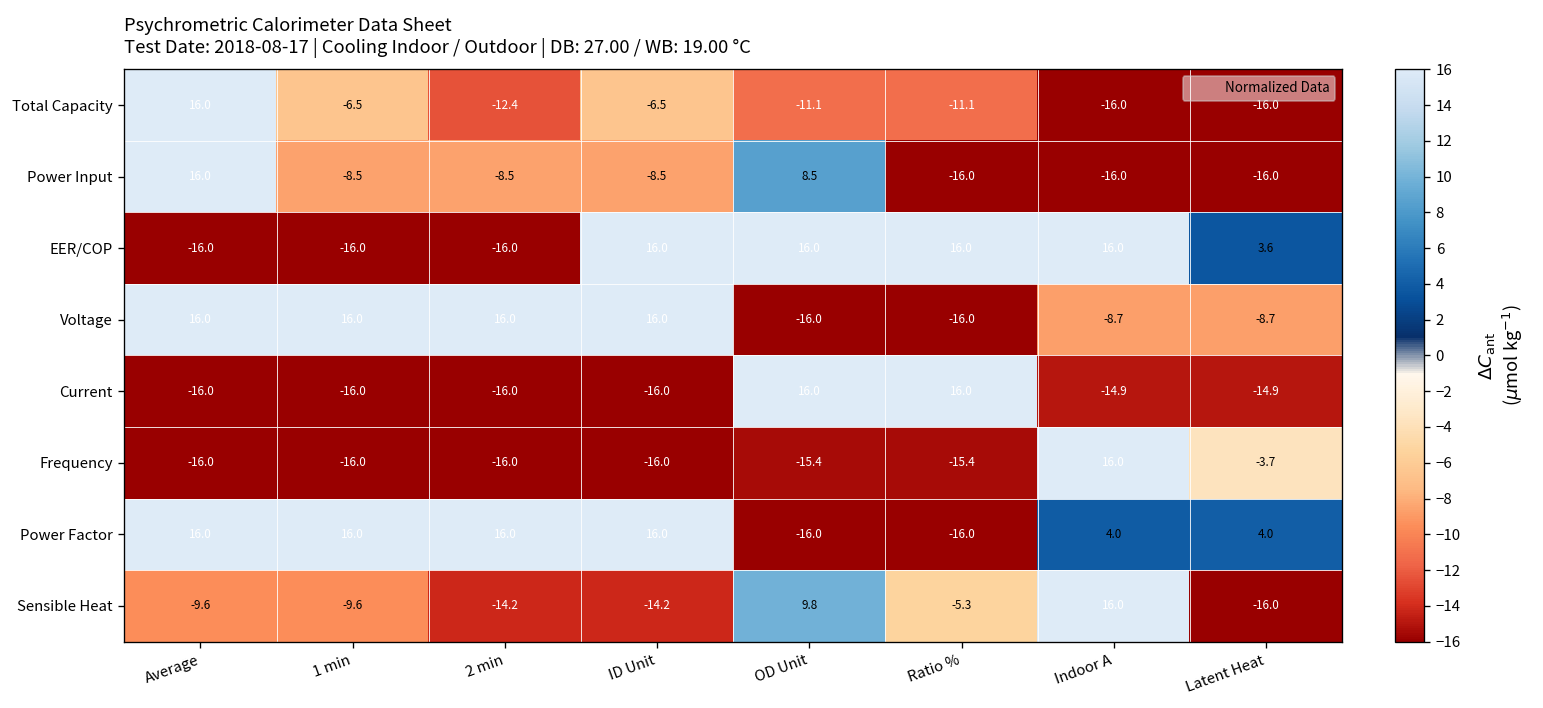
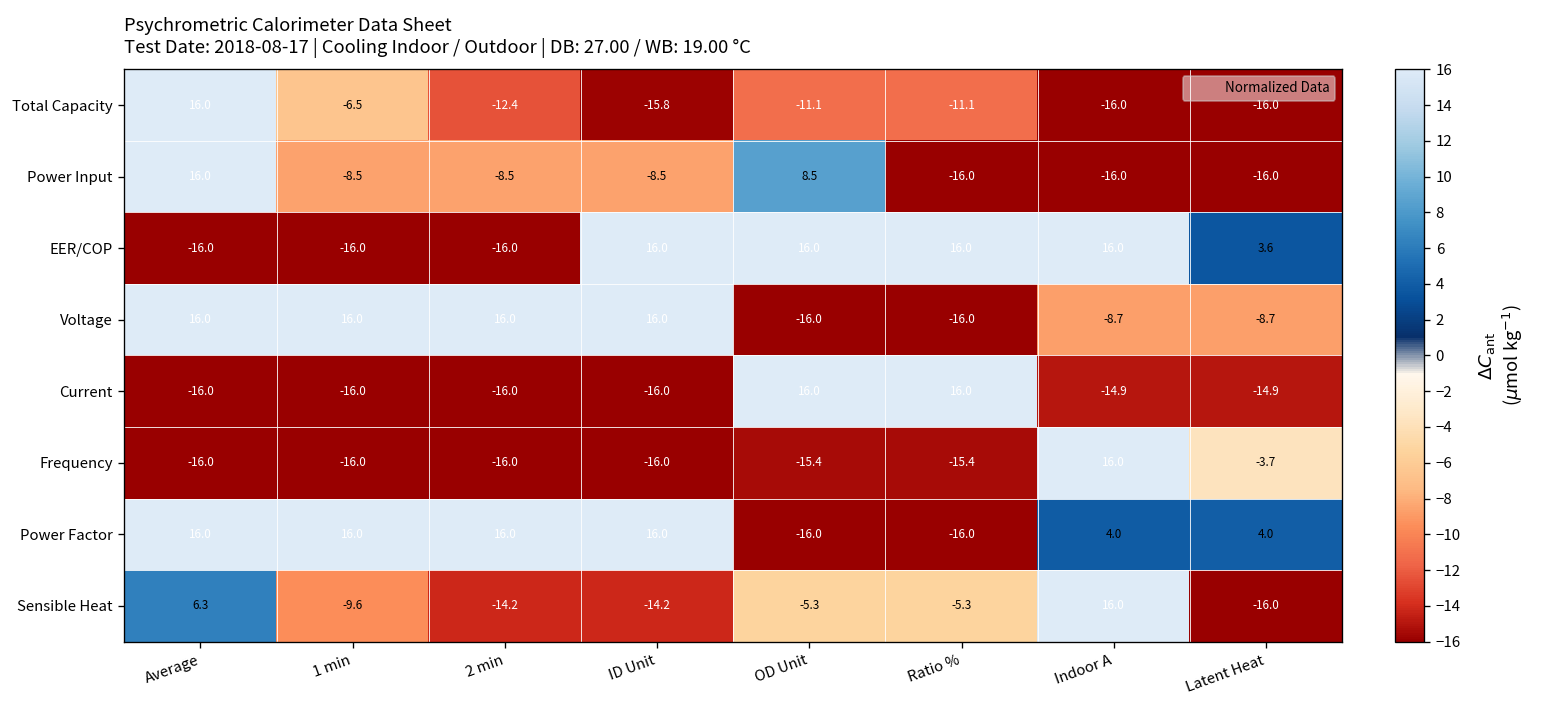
  {
    "Total Capacity": {
      "1 min": -6.5,
      "2 min": -12.4,
-     "ID Unit": -6.5,
+     "ID Unit": -15.8,
      "OD Unit": -11.1,
      "Ratio %": -11.1,
      "Indoor A": -16.0,
      "Latent Heat": -16.0
    },
    "Power Input": {
      "1 min": -8.5,
      "2 min": -8.5,
      "ID Unit": -8.5,
      "OD Unit": 8.5,
      "Ratio %": -16.0,
      "Indoor A": -16.0,
      "Latent Heat": -16.0
    },
    "EER/COP": {
      "Average": -16.0,
      "1 min": -16.0,
      "2 min": -16.0,
      "Latent Heat": 3.6
    },
    "Voltage": {
      "OD Unit": -16.0,
      "Ratio %": -16.0,
      "Indoor A": -8.7,
      "Latent Heat": -8.7
    },
    "Current": {
      "Average": -16.0,
      "1 min": -16.0,
      "2 min": -16.0,
      "ID Unit": -16.0,
      "Indoor A": -14.9,
      "Latent Heat": -14.9
    },
    "Frequency": {
      "Average": -16.0,
      "1 min": -16.0,
      "2 min": -16.0,
      "ID Unit": -16.0,
      "OD Unit": -15.4,
      "Ratio %": -15.4,
      "Latent Heat": -3.7
    },
    "Power Factor": {
      "OD Unit": -16.0,
      "Ratio %": -16.0,
      "Indoor A": 4.0,
      "Latent Heat": 4.0
    },
    "Sensible Heat": {
-     "Average": -9.6,
+     "Average": 6.3,
      "1 min": -9.6,
      "2 min": -14.2,
      "ID Unit": -14.2,
-     "OD Unit": 9.8,
+     "OD Unit": -5.3,
      "Ratio %": -5.3,
      "Latent Heat": -16.0
    }
  }
